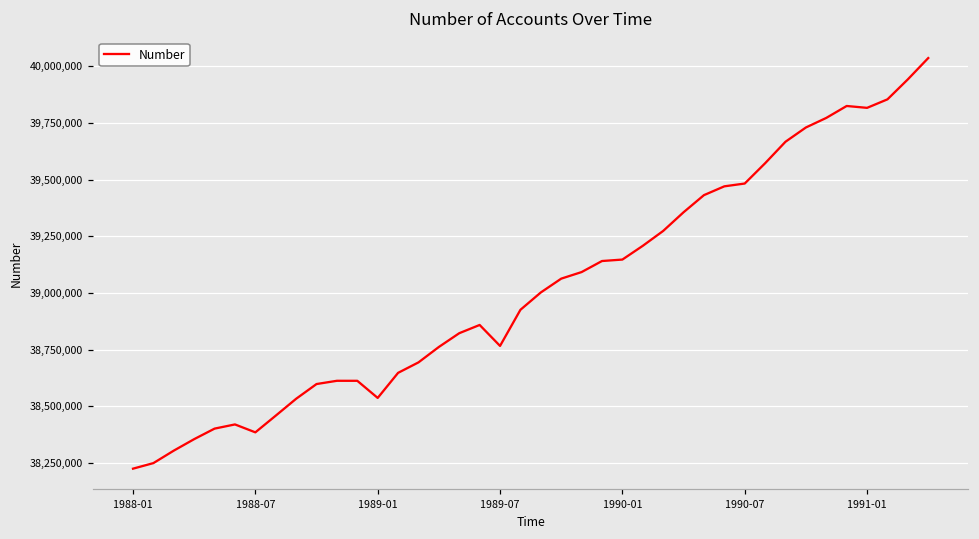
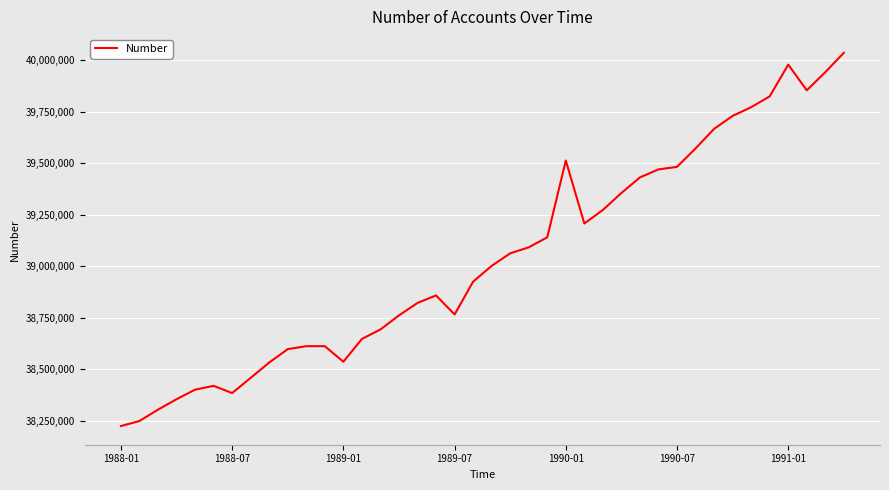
  {
    "1988-01": "38,230,000",
    "1988-07": "38,390,000",
    "1989-01": "38,540,000",
    "1989-07": "38,770,000",
-   "1990-01": "39,150,000",
+   "1990-01": "39,510,000",
    "1990-07": "39,480,000",
-   "1991-01": "39,820,000"
+   "1991-01": "39,980,000"
  }
